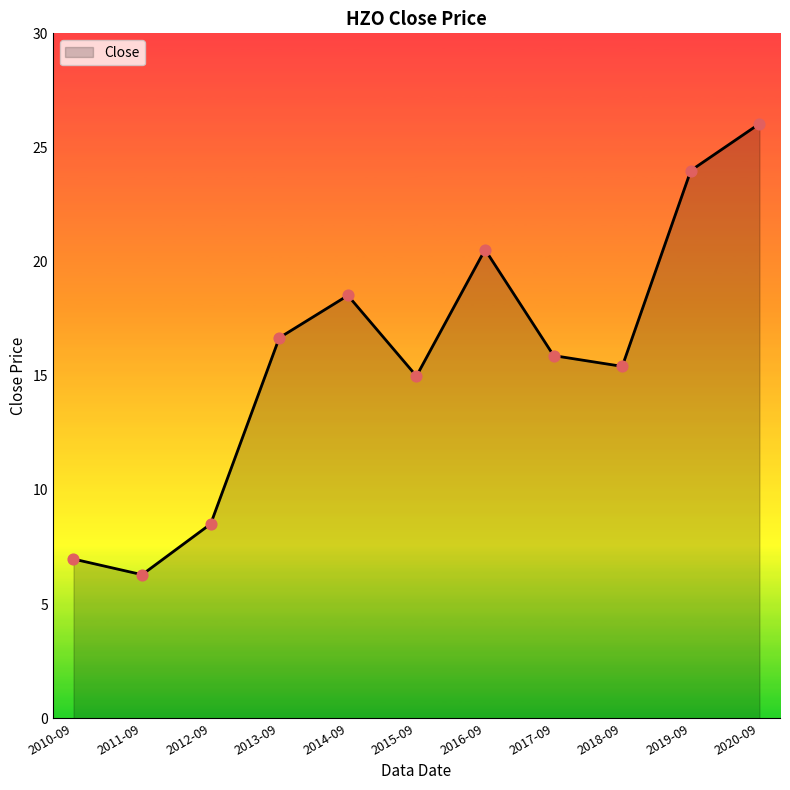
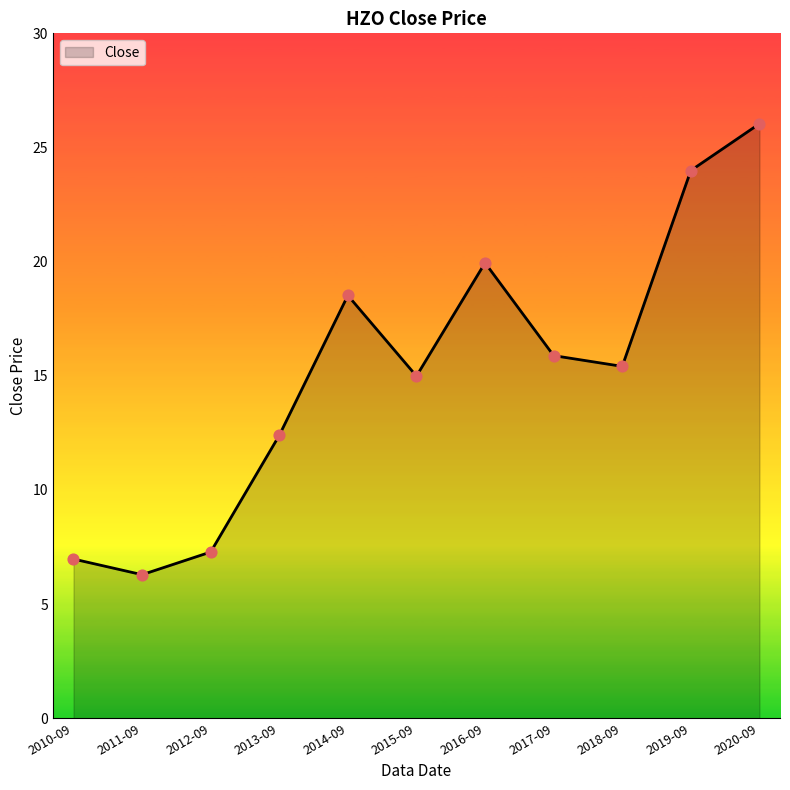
  {
    "2010-09": 7.0,
    "2011-09": 6.3,
-   "2012-09": 8.5,
-   "2013-09": 16.7,
+   "2012-09": 7.3,
+   "2013-09": 12.4,
    "2014-09": 18.5,
    "2015-09": 15.0,
-   "2016-09": 20.5,
+   "2016-09": 19.9,
    "2017-09": 15.9,
    "2018-09": 15.4,
    "2019-09": 24.0,
    "2020-09": 26.0
  }
